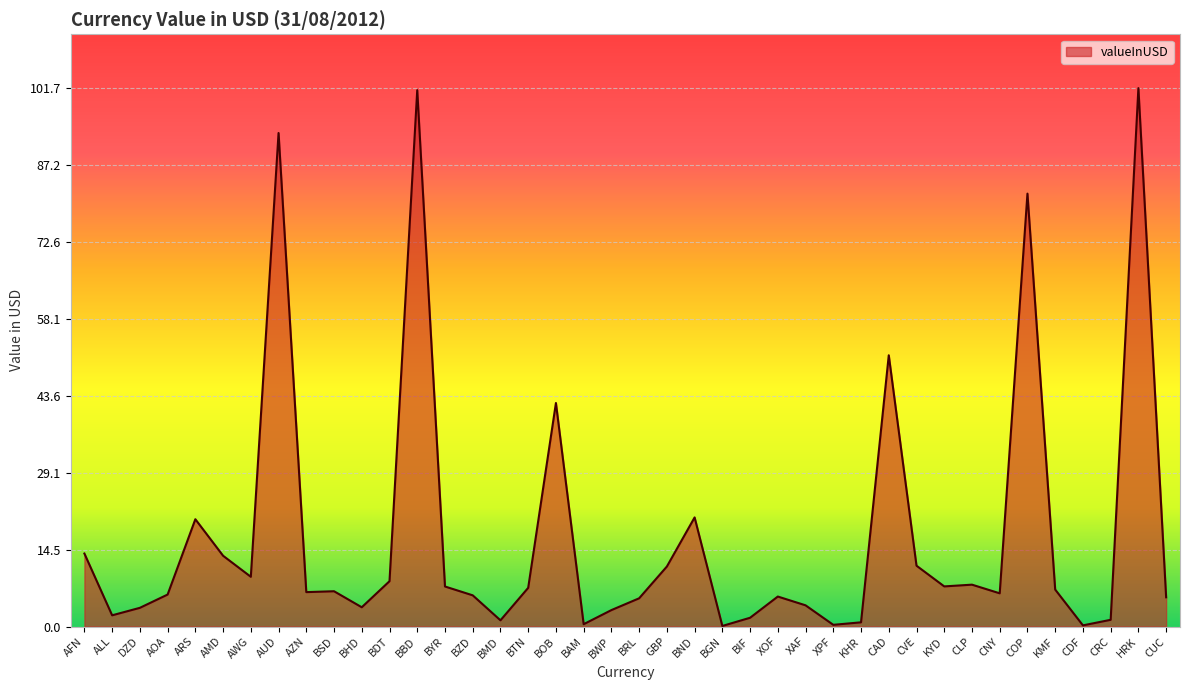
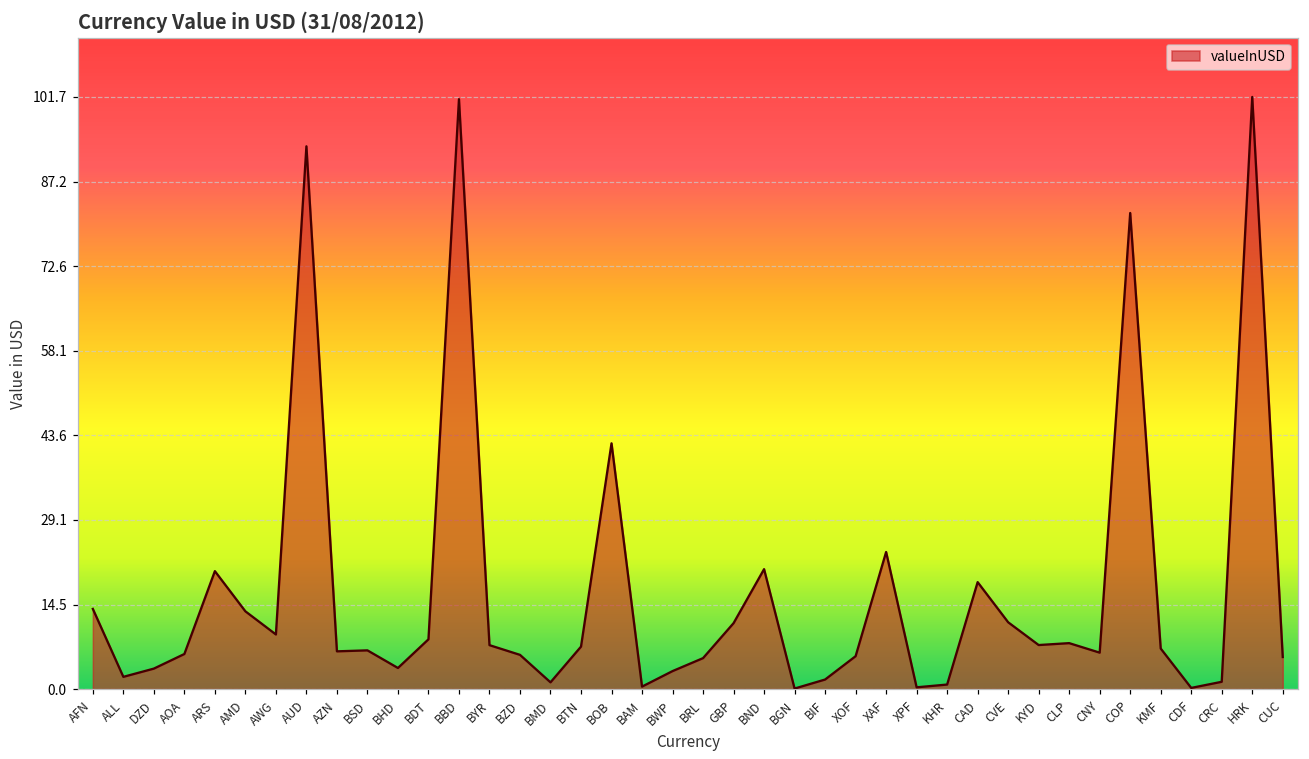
  {
    "AFN": 14,
    "ALL": 2,
    "DZD": 4,
    "AOA": 6,
    "ARS": 20,
    "AMD": 13,
    "AWG": 9,
    "AUD": 93,
    "AZN": 6,
    "BSD": 7,
    "BHD": 4,
    "BDT": 9,
    "BBD": 101,
    "BYR": 8,
    "BZD": 6,
    "BMD": 1,
    "BTN": 7,
    "BOB": 42,
    "BAM": 0,
    "BWP": 3,
    "BRL": 5,
    "GBP": 11,
    "BND": 21,
    "BGN": 0,
    "BIF": 2,
    "XOF": 6,
-   "XAF": 4,
+   "XAF": 24,
    "XPF": 0,
    "KHR": 1,
-   "CAD": 51,
+   "CAD": 18,
    "CVE": 11,
    "KYD": 8,
    "CLP": 8,
    "CNY": 6,
    "COP": 82,
    "KMF": 7,
    "CDF": 0,
    "CRC": 1,
    "HRK": 102,
    "CUC": 6
  }
